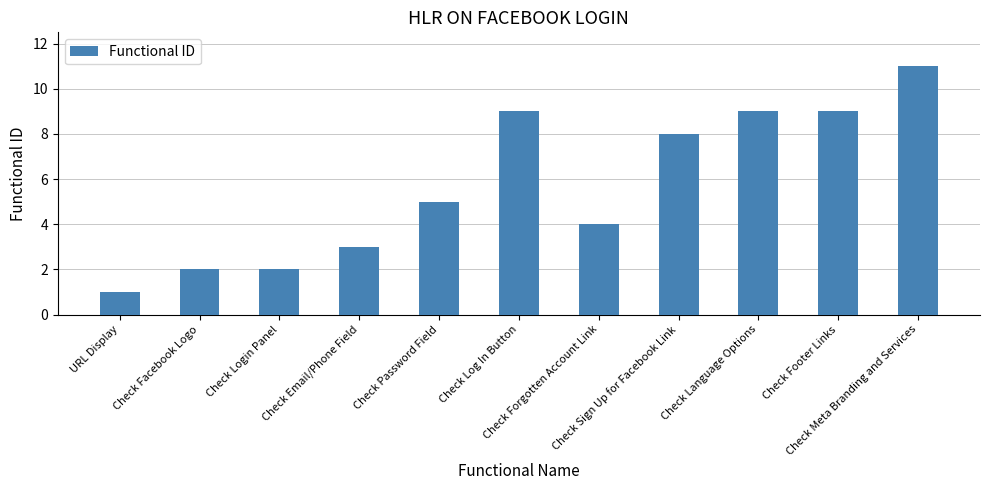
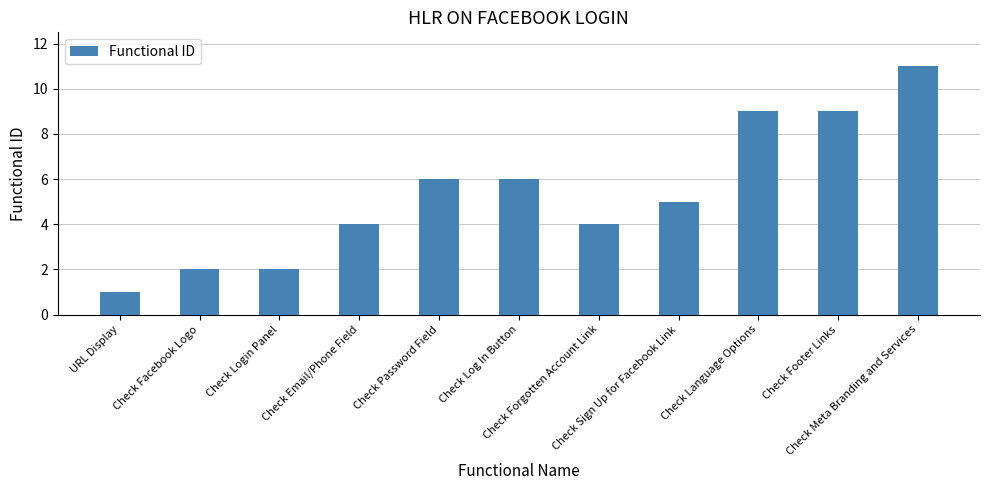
  {
    "URL Display": 1,
    "Check Facebook Logo": 2,
    "Check Login Panel": 2,
-   "Check Email/Phone Field": 3,
-   "Check Password Field": 5,
-   "Check Log In Button": 9,
+   "Check Email/Phone Field": 4,
+   "Check Password Field": 6,
+   "Check Log In Button": 6,
    "Check Forgotten Account Link": 4,
-   "Check Sign Up for Facebook Link": 8,
+   "Check Sign Up for Facebook Link": 5,
    "Check Language Options": 9,
    "Check Footer Links": 9,
    "Check Meta Branding and Services": 11
  }
